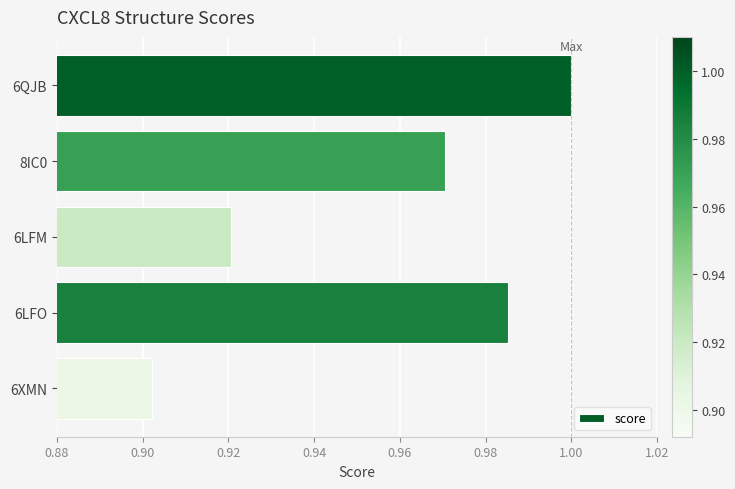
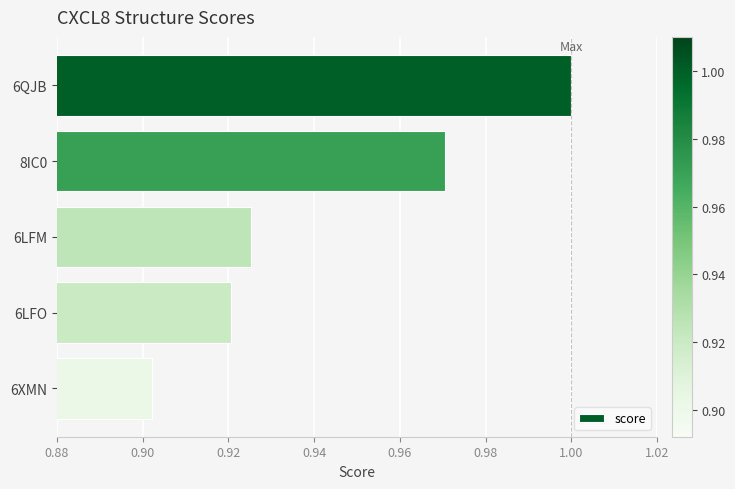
  {
    "6QJB": 1.000,
    "8IC0": 0.971,
-   "6LFM": 0.921,
-   "6LFO": 0.985,
+   "6LFM": 0.925,
+   "6LFO": 0.921,
    "6XMN": 0.902
  }
